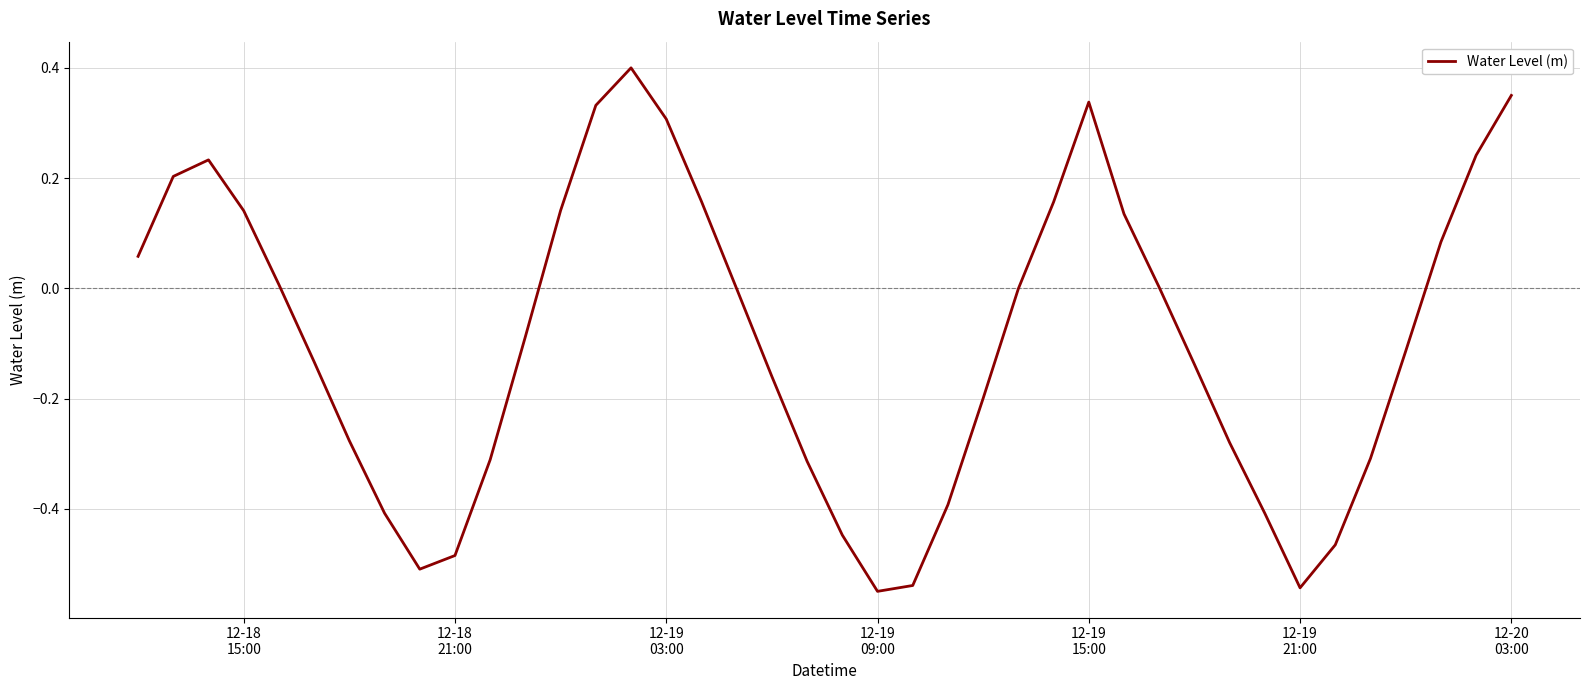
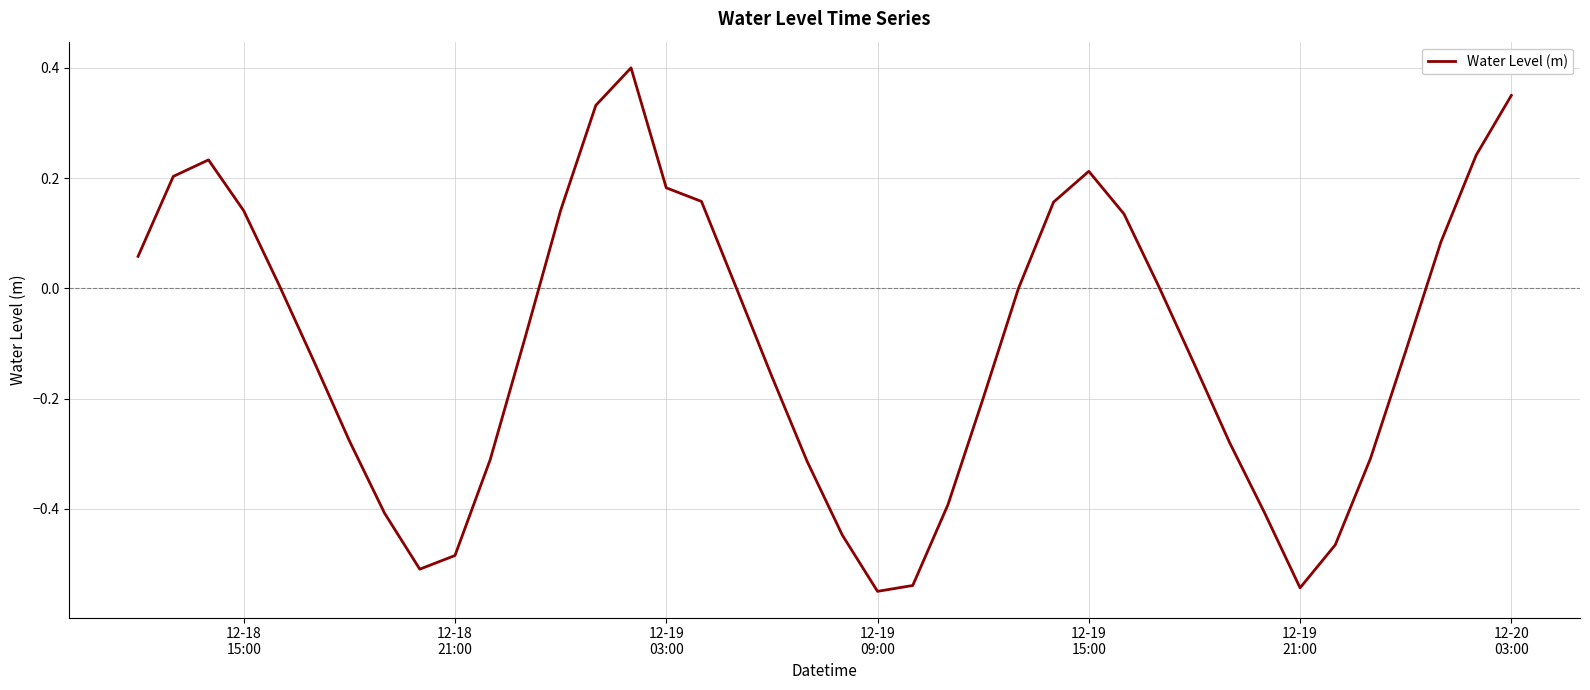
  {
    "12-18 15:00": 0.14,
    "12-18 21:00": -0.48,
-   "12-19 03:00": 0.31,
+   "12-19 03:00": 0.18,
    "12-19 09:00": -0.55,
-   "12-19 15:00": 0.34,
+   "12-19 15:00": 0.21,
    "12-19 21:00": -0.54,
    "12-20 03:00": 0.35
  }
